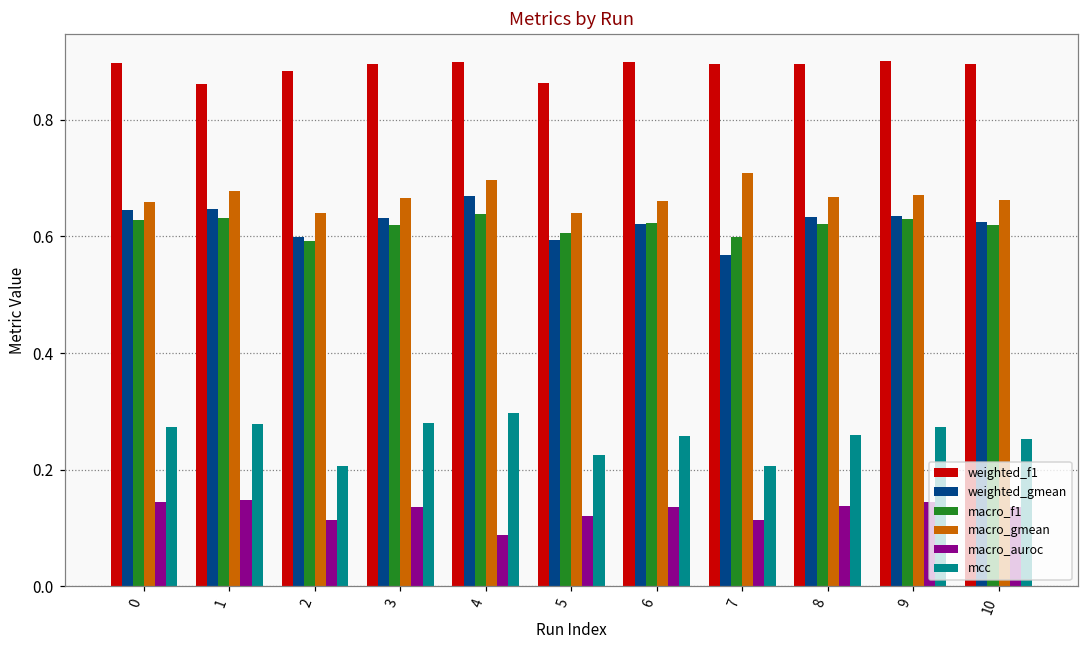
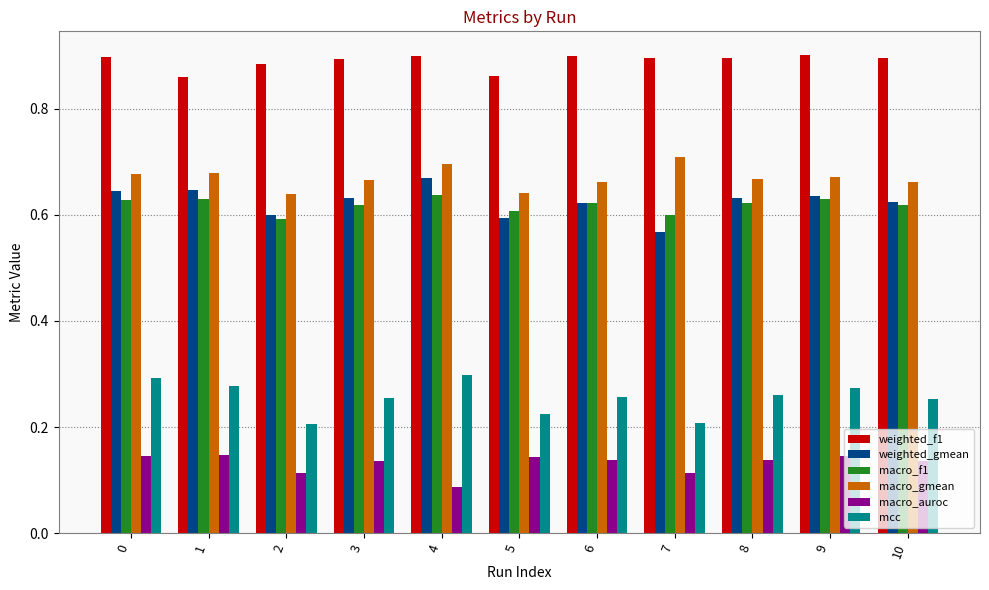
  {
    "weighted_f1": {
      "0": 0.90,
      "1": 0.86,
      "2": 0.88,
      "3": 0.89,
      "4": 0.90,
      "5": 0.86,
      "6": 0.90,
      "7": 0.90,
      "8": 0.90,
      "9": 0.90,
      "10": 0.90
    },
    "weighted_gmean": {
      "0": 0.65,
      "1": 0.65,
      "2": 0.60,
      "3": 0.63,
      "4": 0.67,
      "5": 0.59,
      "6": 0.62,
      "7": 0.57,
      "8": 0.63,
      "9": 0.64,
      "10": 0.62
    },
    "macro_f1": {
      "0": 0.63,
      "1": 0.63,
      "2": 0.59,
      "3": 0.62,
      "4": 0.64,
      "5": 0.61,
      "6": 0.62,
      "7": 0.60,
      "8": 0.62,
      "9": 0.63,
      "10": 0.62
    },
    "macro_gmean": {
-     "0": 0.66,
+     "0": 0.68,
      "1": 0.68,
      "2": 0.64,
      "3": 0.67,
      "4": 0.70,
      "5": 0.64,
      "6": 0.66,
      "7": 0.71,
      "8": 0.67,
      "9": 0.67,
      "10": 0.66
    },
    "macro_auroc": {
      "0": 0.15,
      "1": 0.15,
      "2": 0.11,
      "3": 0.14,
      "4": 0.09,
-     "5": 0.12,
+     "5": 0.14,
      "6": 0.14,
      "7": 0.11,
      "8": 0.14
    },
    "mcc": {
-     "0": 0.27,
+     "0": 0.29,
      "1": 0.28,
      "2": 0.21,
-     "3": 0.28,
+     "3": 0.26,
      "4": 0.30,
      "5": 0.22,
      "6": 0.26,
      "7": 0.21,
      "8": 0.26,
      "9": 0.27,
      "10": 0.25
    }
  }
